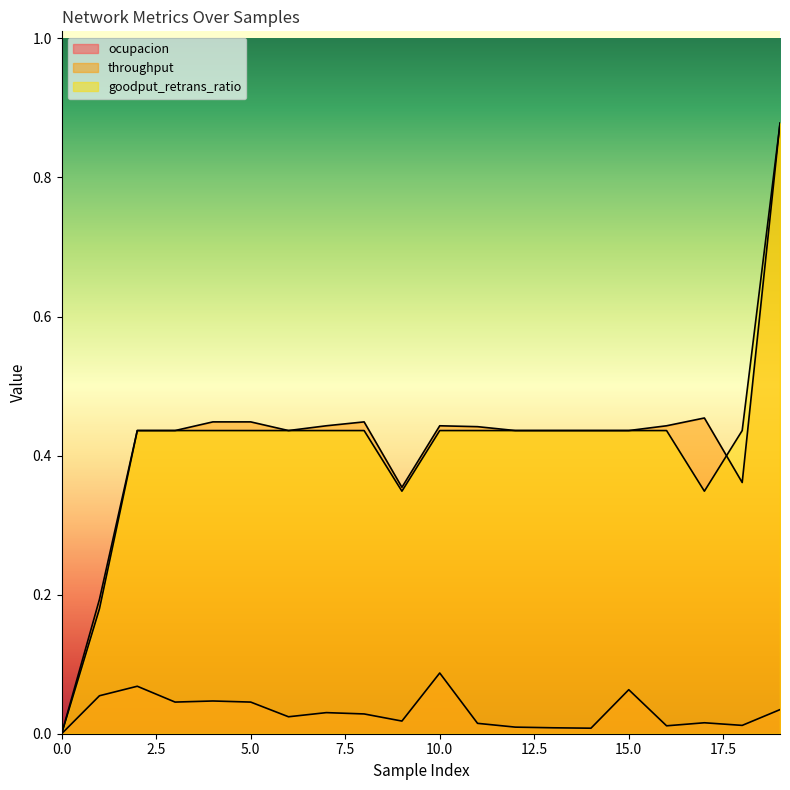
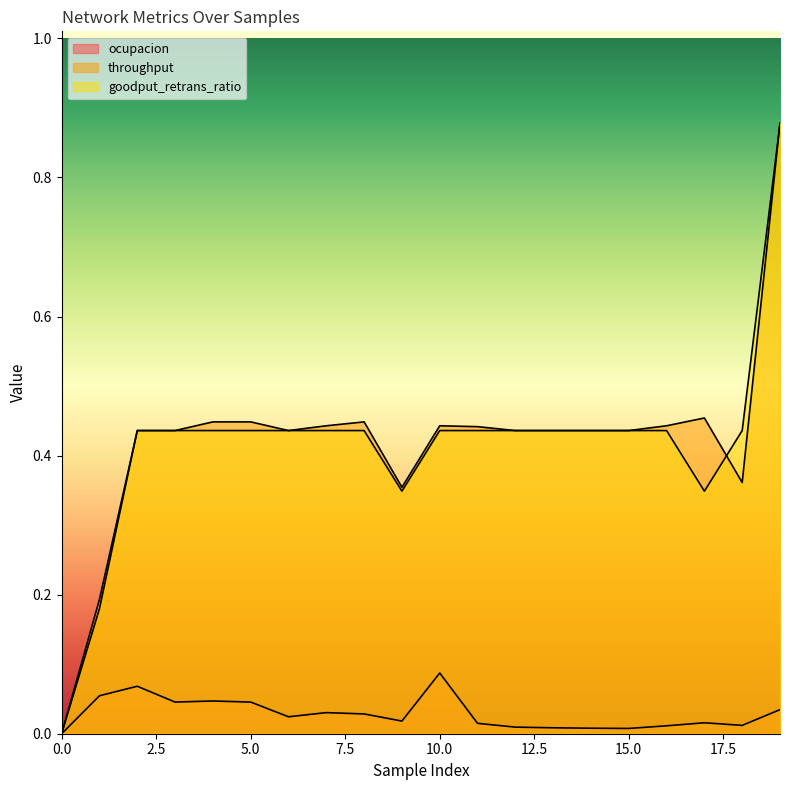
  {
    "ocupacion": {
      "5.0": 0.05,
      "10.0": 0.09,
-     "15.0": 0.06
+     "15.0": 0.01
    }
  }
